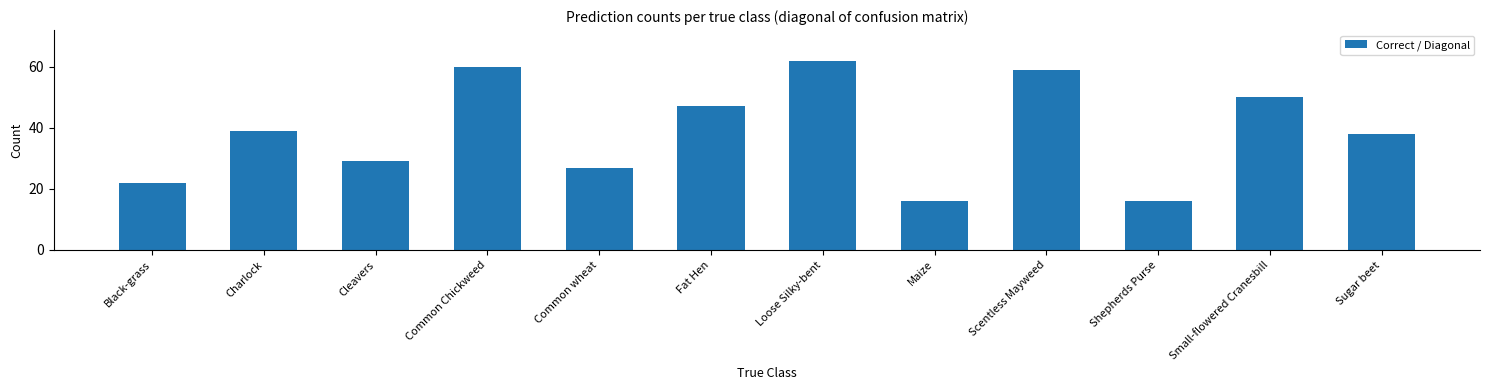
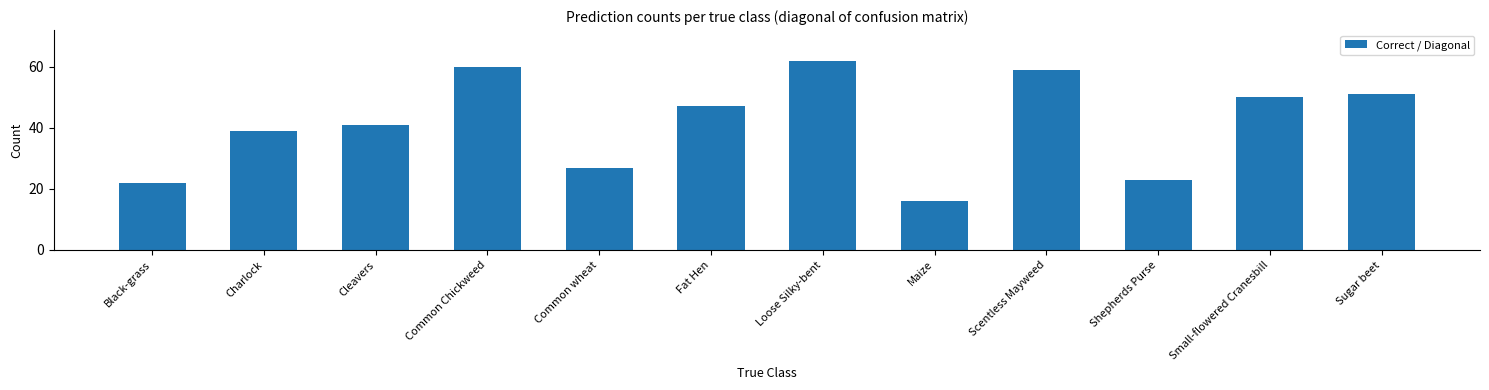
  {
    "Black-grass": 22,
    "Charlock": 39,
-   "Cleavers": 29,
+   "Cleavers": 41,
    "Common Chickweed": 60,
    "Common wheat": 27,
    "Fat Hen": 47,
    "Loose Silky-bent": 62,
    "Maize": 16,
    "Scentless Mayweed": 59,
-   "Shepherds Purse": 16,
+   "Shepherds Purse": 23,
    "Small-flowered Cranesbill": 50,
-   "Sugar beet": 38
+   "Sugar beet": 51
  }
